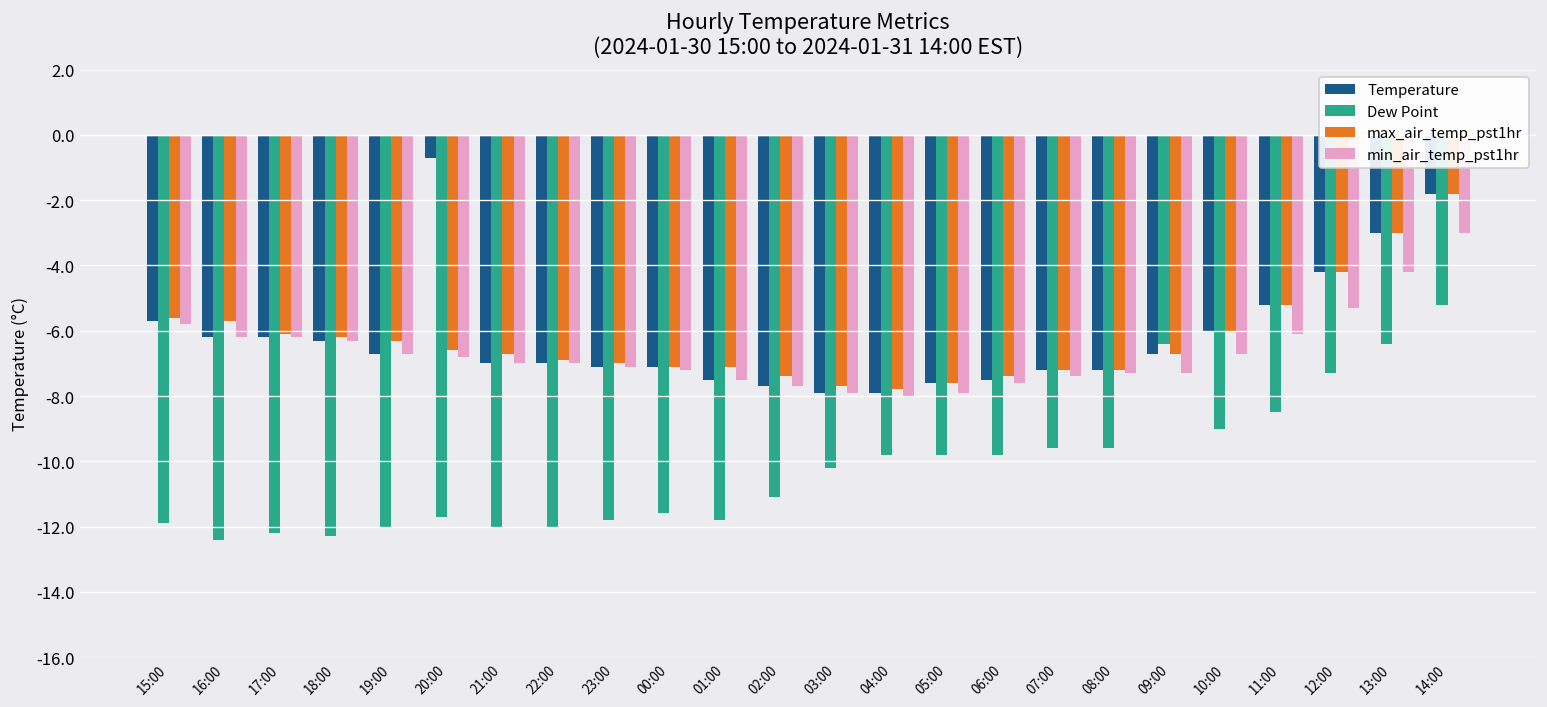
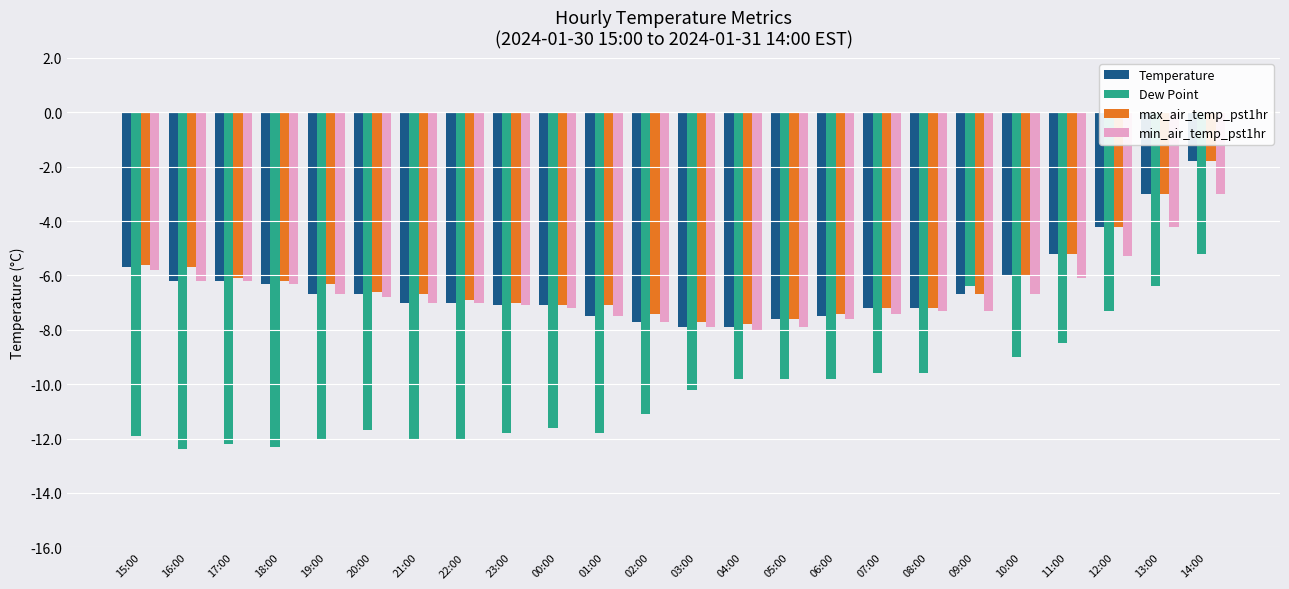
  {
    "Temperature": {
      "15:00": -5.7,
      "16:00": -6.2,
      "17:00": -6.2,
      "18:00": -6.3,
      "19:00": -6.7,
-     "20:00": -0.7,
+     "20:00": -6.7,
      "21:00": -7.0,
      "22:00": -7.0,
      "23:00": -7.1,
      "00:00": -7.1,
      "01:00": -7.5,
      "02:00": -7.7,
      "03:00": -7.9,
      "04:00": -7.9,
      "05:00": -7.6,
      "06:00": -7.5,
      "07:00": -7.2,
      "08:00": -7.2,
      "09:00": -6.7,
      "10:00": -6.0,
      "11:00": -5.2,
      "12:00": -4.2,
      "13:00": -3.0,
      "14:00": -1.8
    },
    "Dew Point": {
      "15:00": -11.9,
      "16:00": -12.4,
      "17:00": -12.2,
      "18:00": -12.3,
      "19:00": -12.0,
      "20:00": -11.7,
      "21:00": -12.0,
      "22:00": -12.0,
      "23:00": -11.8,
      "00:00": -11.6,
      "01:00": -11.8,
      "02:00": -11.1,
      "03:00": -10.2,
      "04:00": -9.8,
      "05:00": -9.8,
      "06:00": -9.8,
      "07:00": -9.6,
      "08:00": -9.6,
      "09:00": -6.4,
      "10:00": -9.0,
      "11:00": -8.5,
      "12:00": -7.3,
      "13:00": -6.4,
      "14:00": -5.2
    },
    "max_air_temp_pst1hr": {
      "15:00": -5.6,
      "16:00": -5.7,
      "17:00": -6.1,
      "18:00": -6.2,
      "19:00": -6.3,
      "20:00": -6.6,
      "21:00": -6.7,
      "22:00": -6.9,
      "23:00": -7.0,
      "00:00": -7.1,
      "01:00": -7.1,
      "02:00": -7.4,
      "03:00": -7.7,
      "04:00": -7.8,
      "05:00": -7.6,
      "06:00": -7.4,
      "07:00": -7.2,
      "08:00": -7.2,
      "09:00": -6.7,
      "10:00": -6.0,
      "11:00": -5.2,
      "12:00": -4.2,
      "13:00": -3.0,
      "14:00": -1.8
    },
    "min_air_temp_pst1hr": {
      "15:00": -5.8,
      "16:00": -6.2,
      "17:00": -6.2,
      "18:00": -6.3,
      "19:00": -6.7,
      "20:00": -6.8,
      "21:00": -7.0,
      "22:00": -7.0,
      "23:00": -7.1,
      "00:00": -7.2,
      "01:00": -7.5,
      "02:00": -7.7,
      "03:00": -7.9,
      "04:00": -8.0,
      "05:00": -7.9,
      "06:00": -7.6,
      "07:00": -7.4,
      "08:00": -7.3,
      "09:00": -7.3,
      "10:00": -6.7,
      "11:00": -6.1,
      "12:00": -5.3,
      "13:00": -4.2,
      "14:00": -3.0
    }
  }
